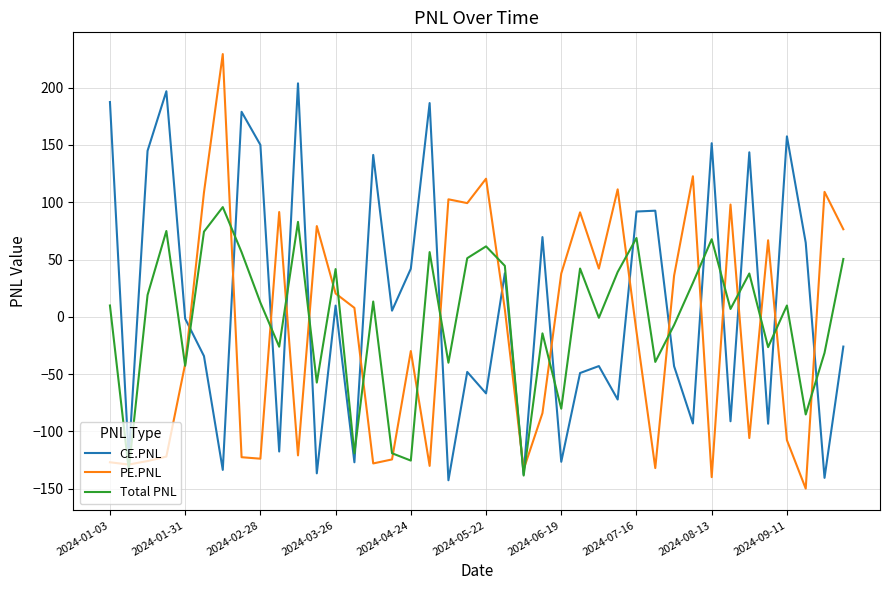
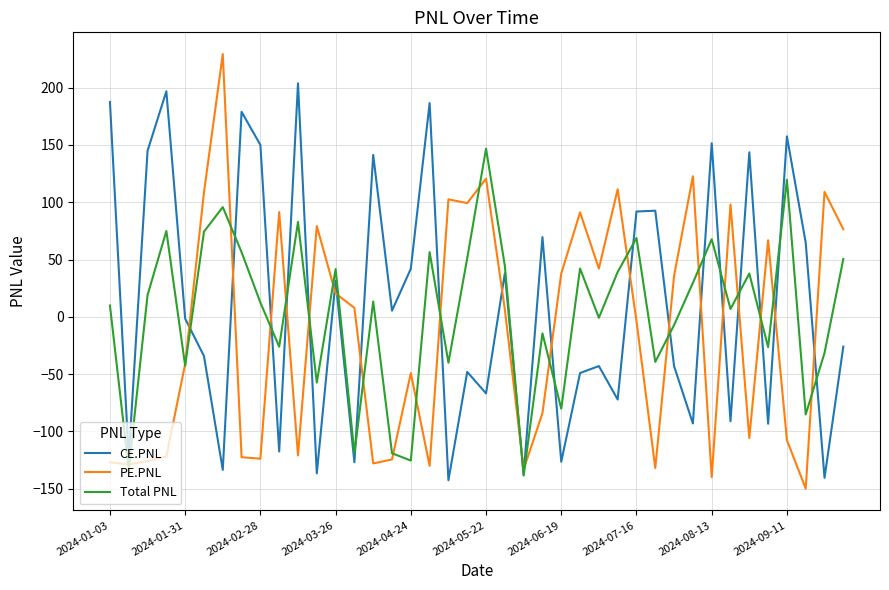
  {
    "CE.PNL": {
      "2024-01-03": 187,
      "2024-01-31": -2,
      "2024-02-28": 150,
-     "2024-03-26": 10,
+     "2024-03-26": 32,
      "2024-04-24": 42,
      "2024-05-22": -67,
      "2024-06-19": -126,
      "2024-07-16": 92,
      "2024-08-13": 151,
      "2024-09-11": 157
    },
    "PE.PNL": {
      "2024-02-28": -124,
      "2024-03-26": 20,
-     "2024-04-24": -30,
+     "2024-04-24": -49,
      "2024-05-22": 121,
      "2024-06-19": 38,
-     "2024-07-16": -13,
+     "2024-07-16": -4,
      "2024-08-13": -140,
      "2024-09-11": -108
    },
    "Total PNL": {
      "2024-01-03": 10,
      "2024-02-28": 12,
      "2024-03-26": 42,
      "2024-04-24": -125,
-     "2024-05-22": 61,
+     "2024-05-22": 147,
      "2024-06-19": -80,
      "2024-07-16": 69,
      "2024-08-13": 68,
-     "2024-09-11": 10
+     "2024-09-11": 120
    }
  }
